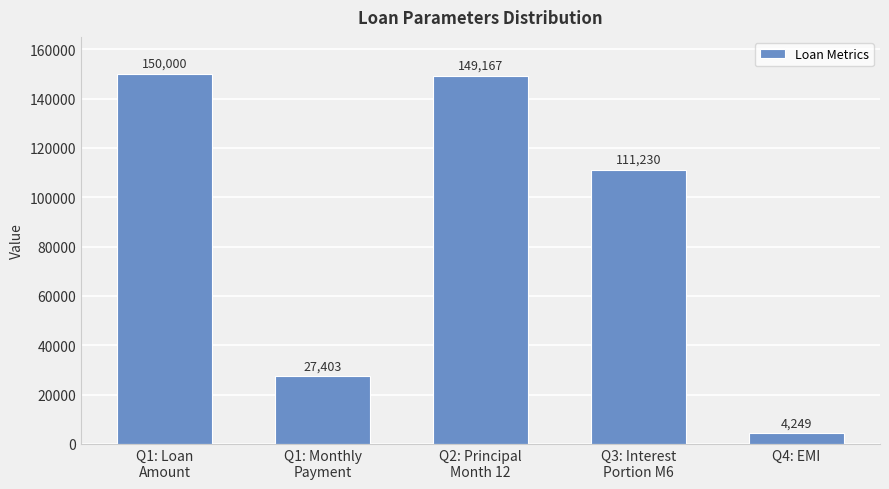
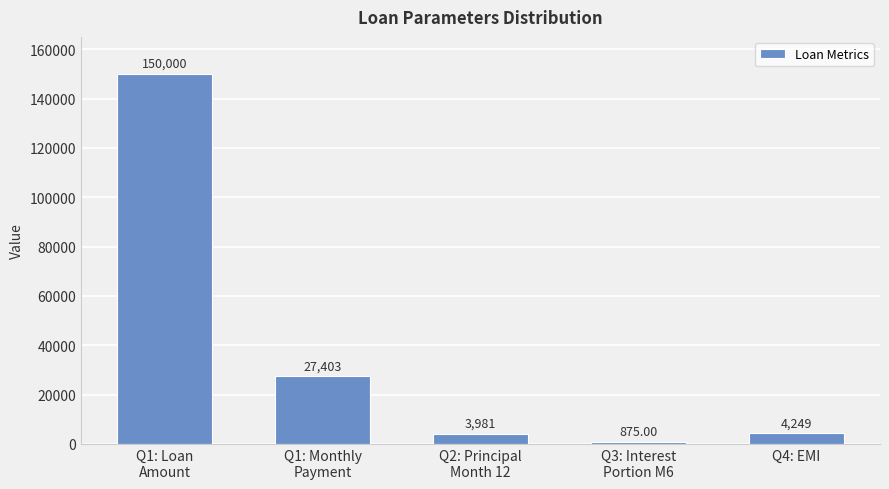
  {
    "Q1: Loan Amount": "150,000",
    "Q1: Monthly Payment": "27,403",
-   "Q2: Principal Month 12": "149,167",
-   "Q3: Interest Portion M6": "111,230",
+   "Q2: Principal Month 12": "3,981",
+   "Q3: Interest Portion M6": "875.00",
    "Q4: EMI": "4,249"
  }
